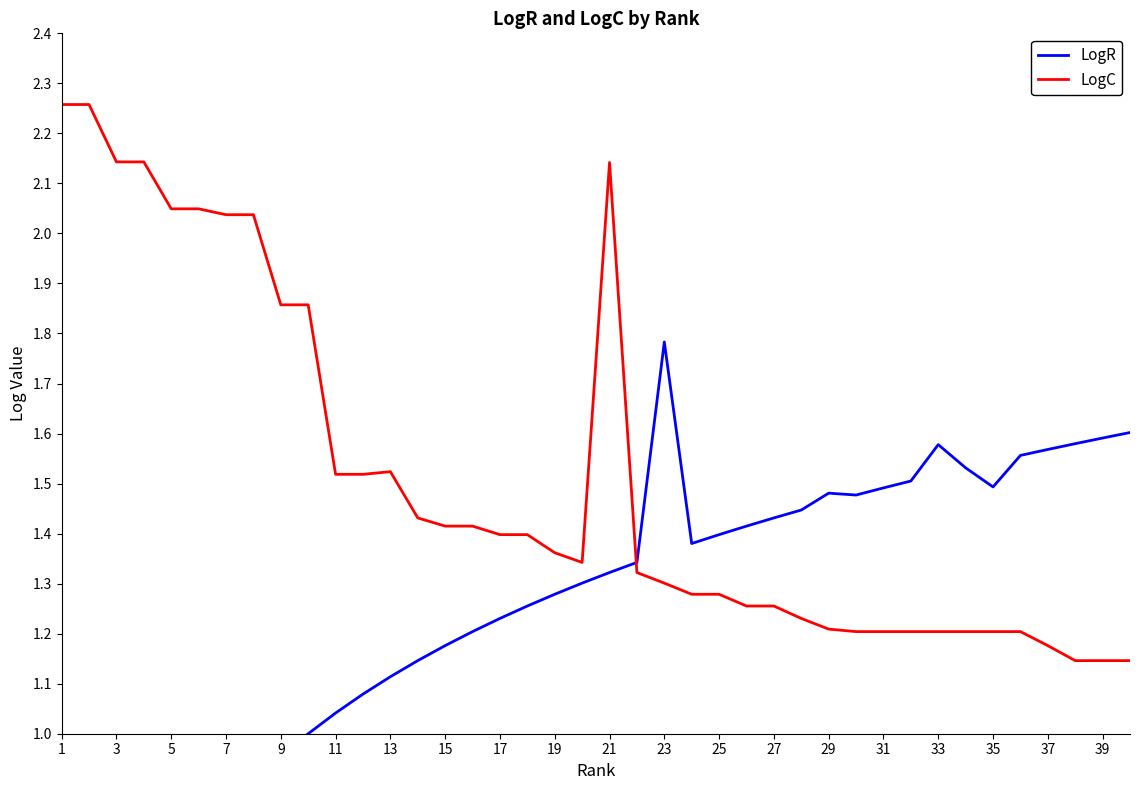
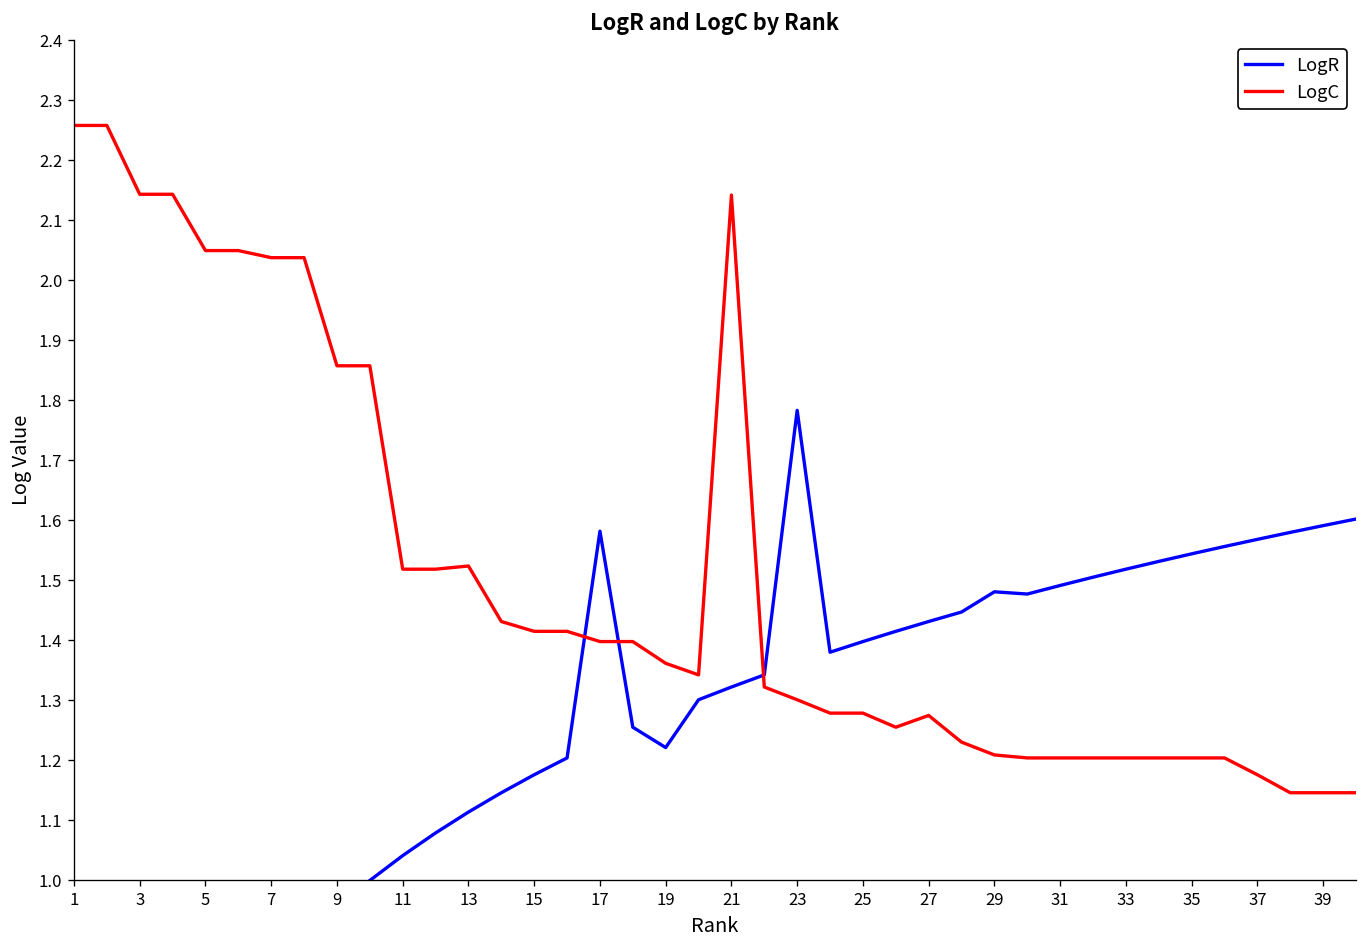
  {
    "LogR": {
      "11": 1.04,
      "13": 1.11,
      "15": 1.18,
-     "17": 1.23,
-     "19": 1.28,
+     "17": 1.58,
+     "19": 1.22,
      "21": 1.32,
      "23": 1.78,
      "25": 1.40,
      "27": 1.43,
      "29": 1.48,
      "31": 1.49,
-     "33": 1.58,
-     "35": 1.49,
+     "33": 1.52,
+     "35": 1.54,
      "37": 1.57,
      "39": 1.59
    },
    "LogC": {
      "1": 2.26,
      "3": 2.14,
      "5": 2.05,
      "7": 2.04,
      "9": 1.86,
      "11": 1.52,
      "13": 1.52,
      "15": 1.41,
      "17": 1.40,
      "19": 1.36,
      "21": 2.14,
      "23": 1.30,
      "25": 1.28,
-     "27": 1.26,
+     "27": 1.27,
      "29": 1.21,
      "31": 1.20,
      "33": 1.20,
      "35": 1.20,
      "37": 1.18,
      "39": 1.15
    }
  }
